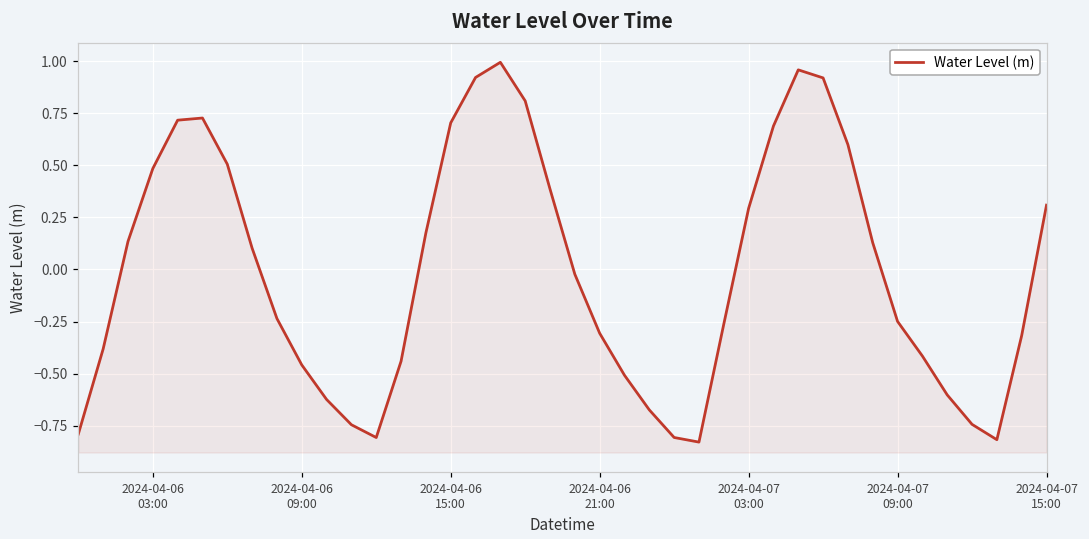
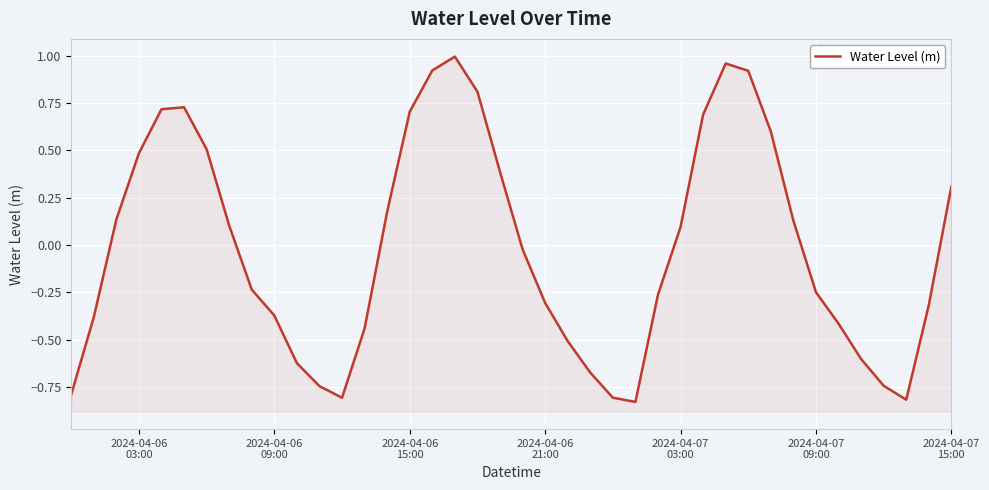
  {
    "2024-04-06 03:00": 0.48,
-   "2024-04-06 09:00": -0.46,
+   "2024-04-06 09:00": -0.37,
    "2024-04-06 15:00": 0.70,
    "2024-04-06 21:00": -0.31,
-   "2024-04-07 03:00": 0.29,
+   "2024-04-07 03:00": 0.10,
    "2024-04-07 09:00": -0.25,
    "2024-04-07 15:00": 0.31
  }
